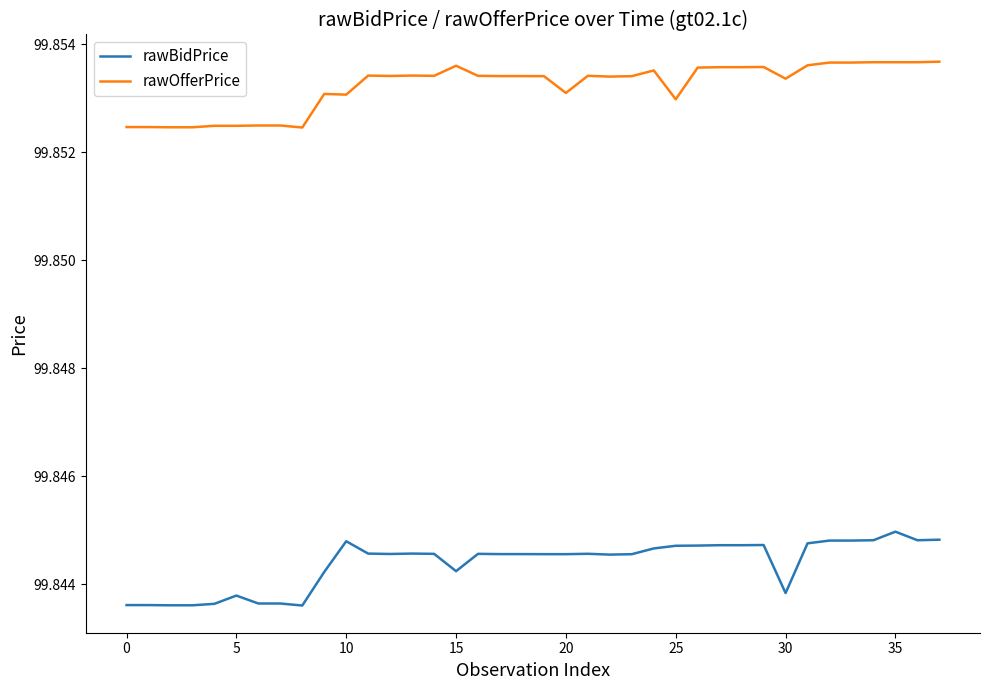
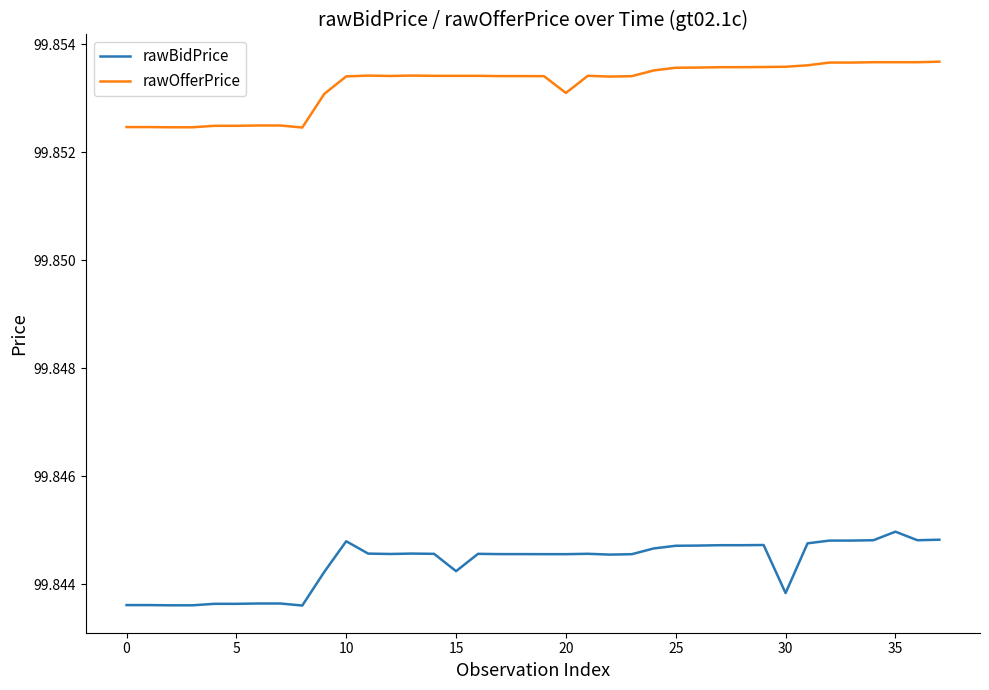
  {
    "rawBidPrice": {
      "0": 99.8436,
-     "5": 99.8438,
+     "5": 99.8436,
      "10": 99.8448,
      "15": 99.8442,
      "20": 99.8446,
      "25": 99.8447,
      "30": 99.8438,
      "35": 99.8450
    },
    "rawOfferPrice": {
      "0": 99.8525,
      "5": 99.8525,
-     "10": 99.8531,
-     "15": 99.8536,
+     "10": 99.8534,
+     "15": 99.8534,
      "20": 99.8531,
-     "25": 99.8530,
-     "30": 99.8534,
+     "25": 99.8536,
+     "30": 99.8536,
      "35": 99.8537
    }
  }
